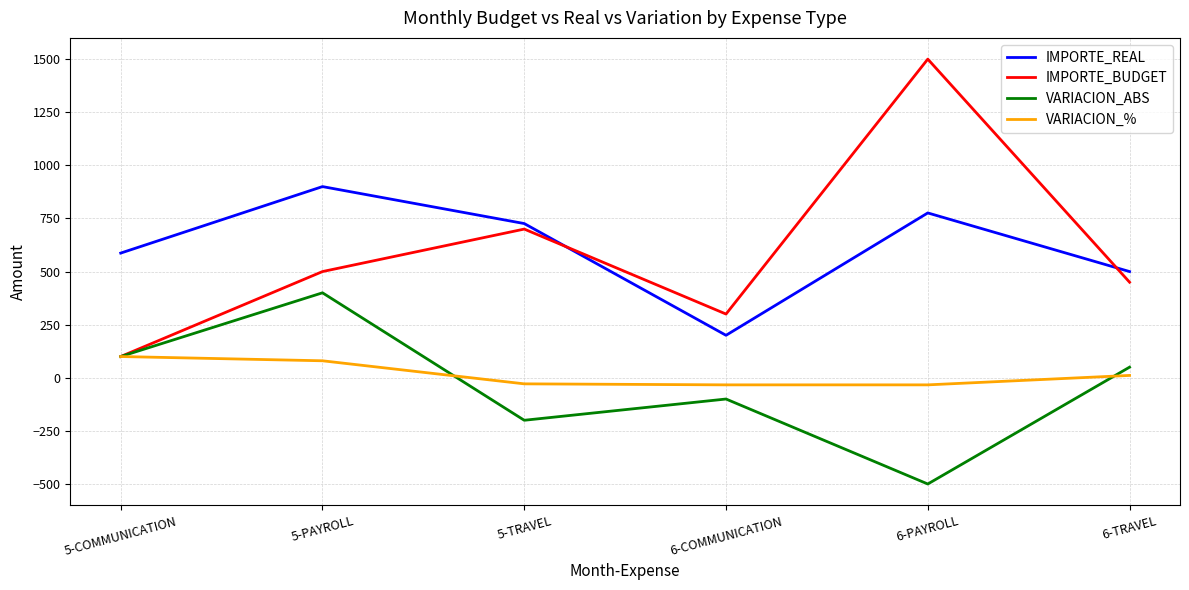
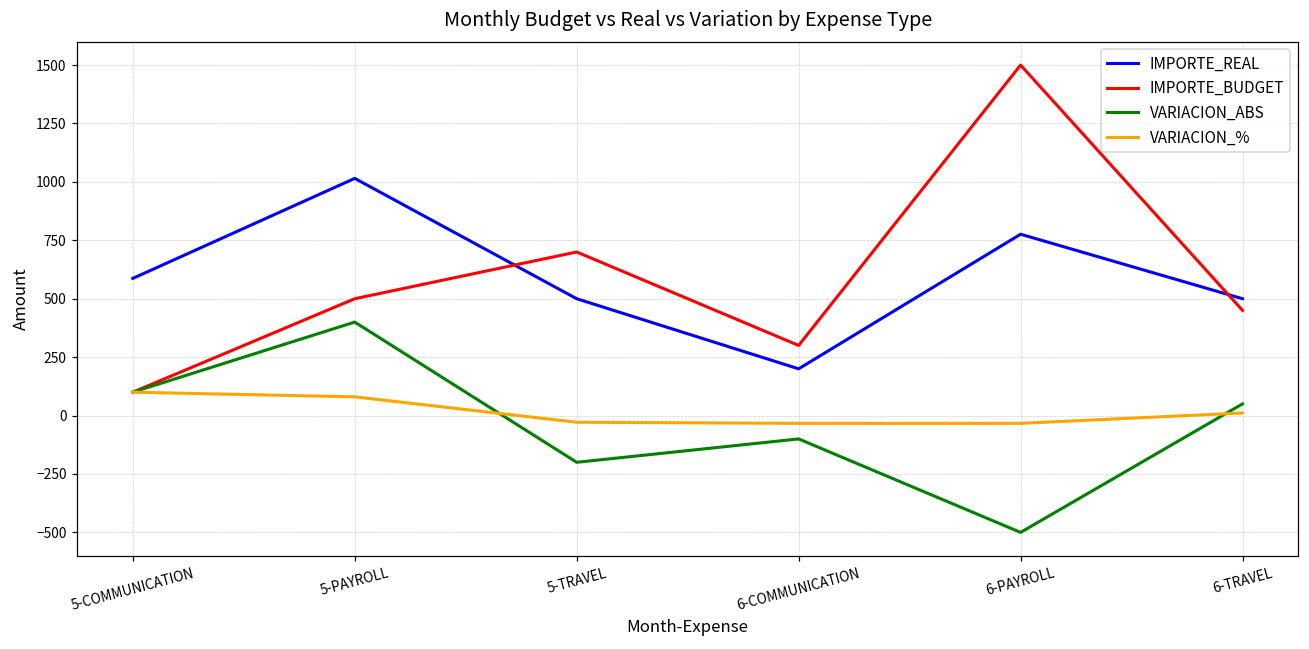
  {
    "IMPORTE_REAL": {
      "5-COMMUNICATION": 590,
-     "5-PAYROLL": 900,
-     "5-TRAVEL": 730,
+     "5-PAYROLL": 1020,
+     "5-TRAVEL": 500,
      "6-COMMUNICATION": 200,
      "6-PAYROLL": 780,
      "6-TRAVEL": 500
    },
    "IMPORTE_BUDGET": {
      "5-PAYROLL": 500,
      "5-TRAVEL": 700,
      "6-COMMUNICATION": 300,
      "6-PAYROLL": 1500,
      "6-TRAVEL": 450
    },
    "VARIACION_ABS": {
      "5-PAYROLL": 400,
      "5-TRAVEL": -200,
      "6-COMMUNICATION": -100,
      "6-PAYROLL": -500,
      "6-TRAVEL": 50
    },
    "VARIACION_%": {
      "5-PAYROLL": 80,
      "5-TRAVEL": -30,
      "6-COMMUNICATION": -30,
      "6-PAYROLL": -30,
      "6-TRAVEL": 10
    }
  }
